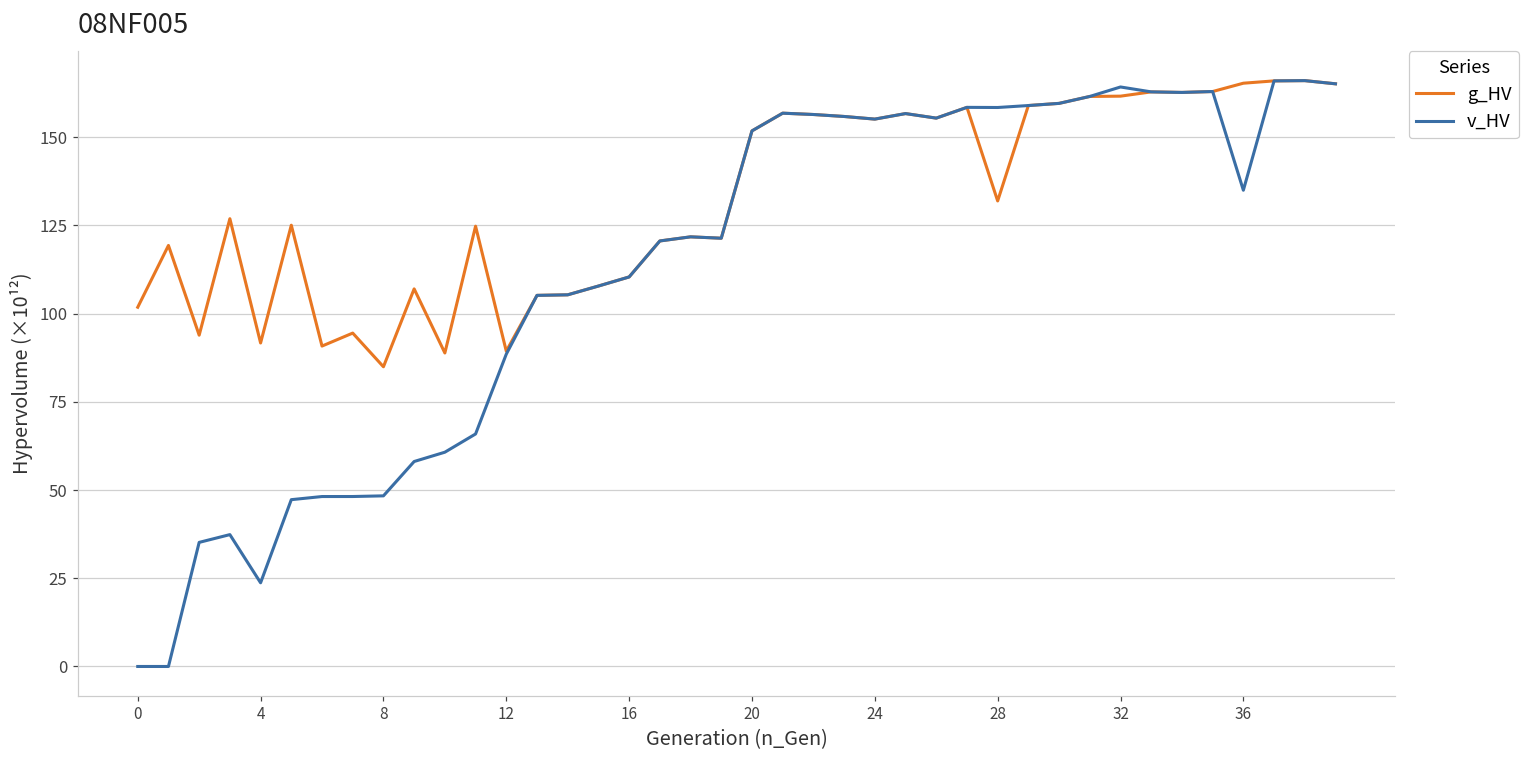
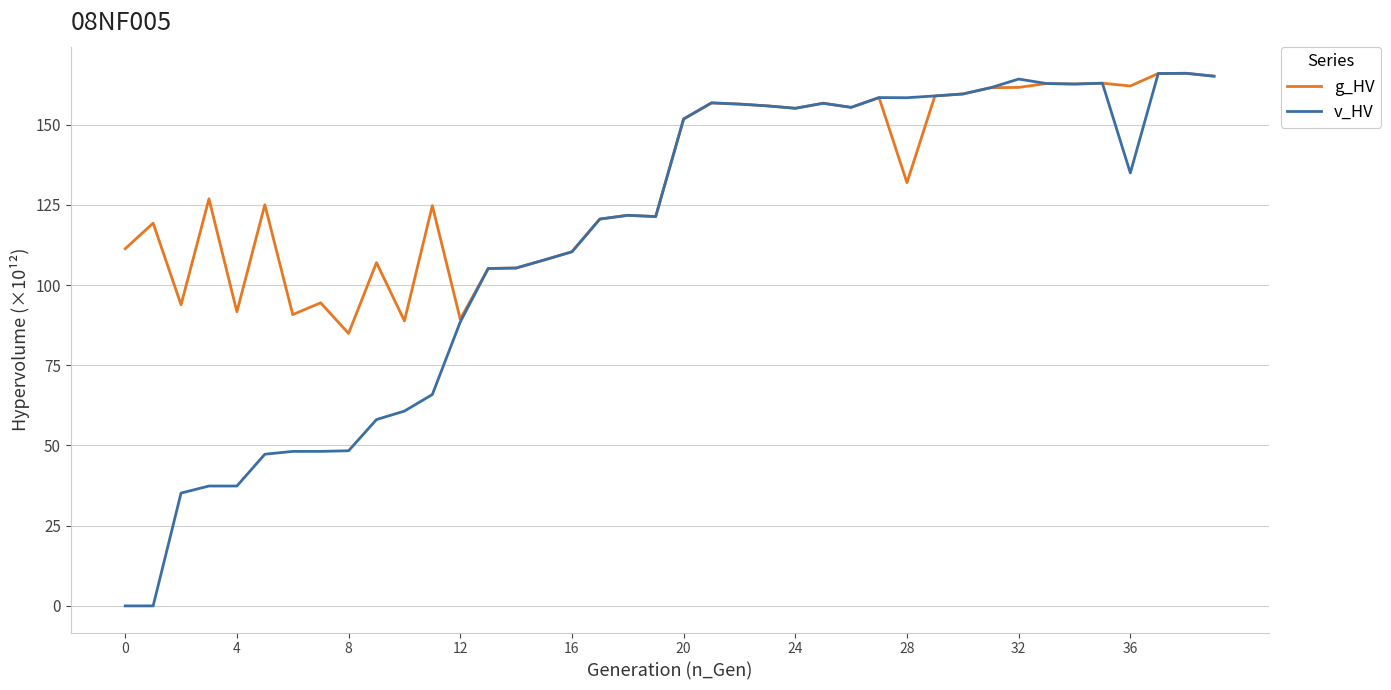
  {
    "g_HV": {
-     "0": 102,
+     "0": 111,
      "4": 92,
      "8": 85,
      "12": 89,
      "28": 132,
      "32": 162,
-     "36": 165
+     "36": 162
    },
    "v_HV": {
      "0": 0,
-     "4": 24,
+     "4": 37,
      "8": 48,
      "12": 88,
      "28": 158,
      "32": 164,
      "36": 135
    }
  }
